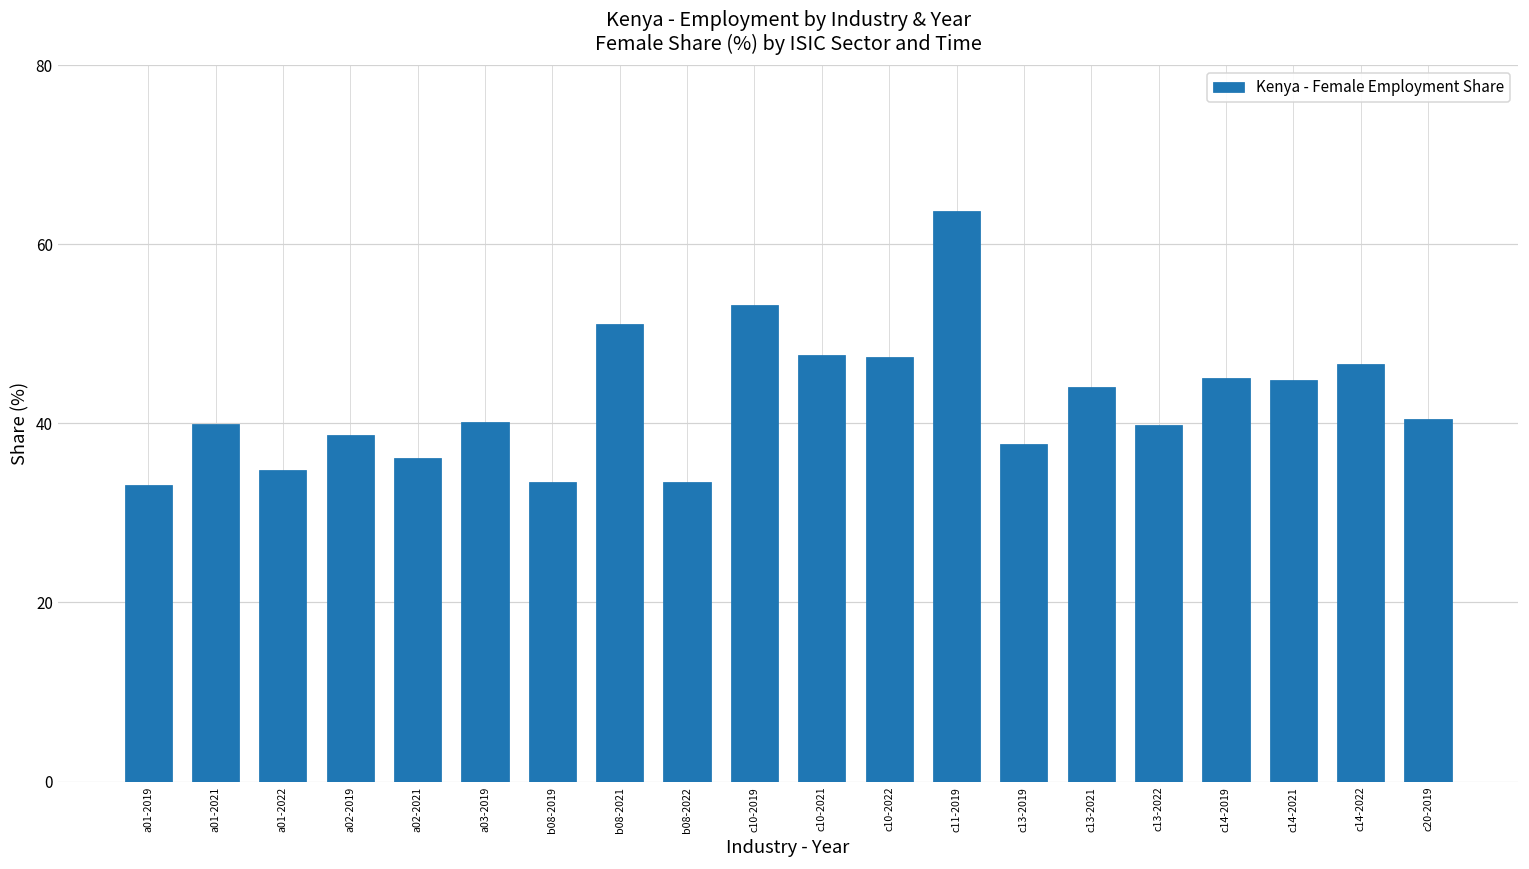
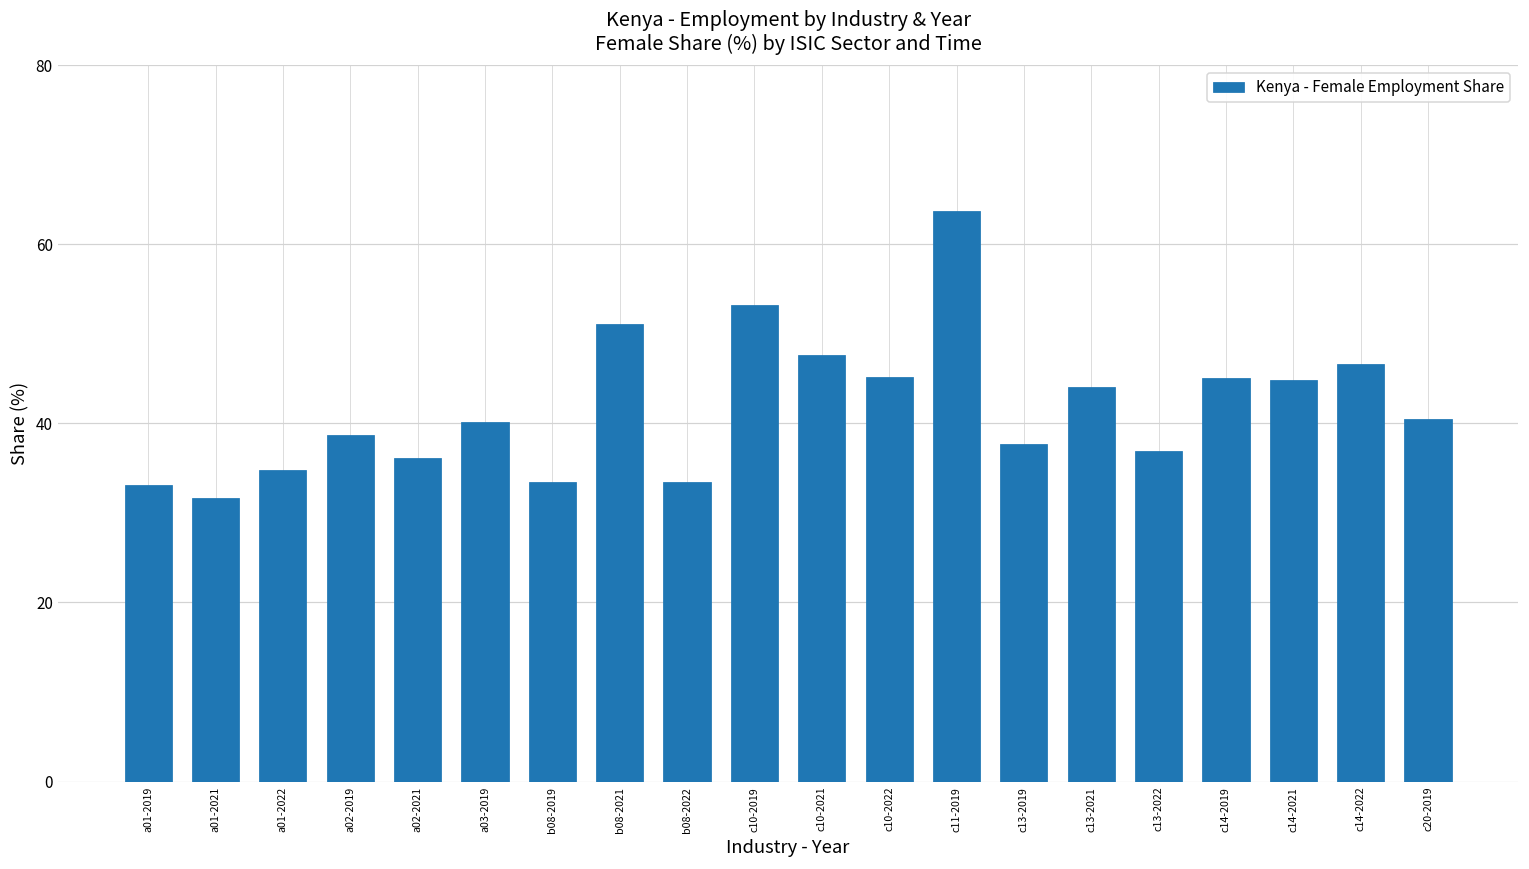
  {
    "a01-2019": 33,
-   "a01-2021": 40,
+   "a01-2021": 32,
    "a01-2022": 35,
    "a02-2019": 39,
    "a02-2021": 36,
    "a03-2019": 40,
    "b08-2019": 34,
    "b08-2021": 51,
    "b08-2022": 34,
    "c10-2019": 53,
    "c10-2021": 48,
-   "c10-2022": 47,
+   "c10-2022": 45,
    "c11-2019": 64,
    "c13-2019": 38,
    "c13-2021": 44,
-   "c13-2022": 40,
+   "c13-2022": 37,
    "c14-2019": 45,
    "c14-2021": 45,
    "c14-2022": 47,
    "c20-2019": 41
  }
